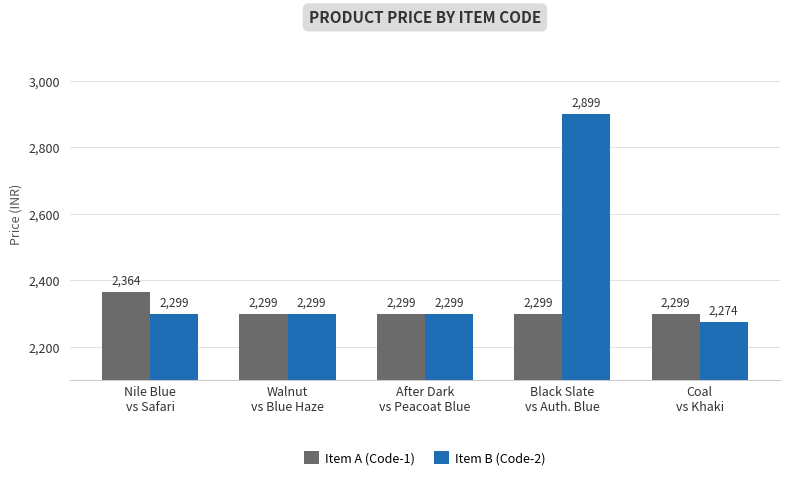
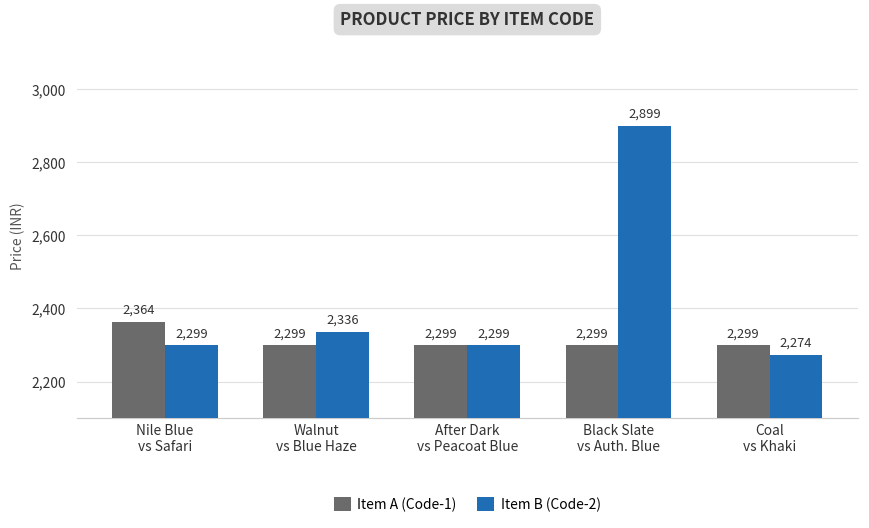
  {
    "Item A (Code-1)": {
      "Nile Blue vs Safari": "2,364",
      "Walnut vs Blue Haze": "2,299",
      "After Dark vs Peacoat Blue": "2,299",
      "Black Slate vs Auth. Blue": "2,299",
      "Coal vs Khaki": "2,299"
    },
    "Item B (Code-2)": {
      "Nile Blue vs Safari": "2,299",
-     "Walnut vs Blue Haze": "2,299",
+     "Walnut vs Blue Haze": "2,336",
      "After Dark vs Peacoat Blue": "2,299",
      "Black Slate vs Auth. Blue": "2,899",
      "Coal vs Khaki": "2,274"
    }
  }
